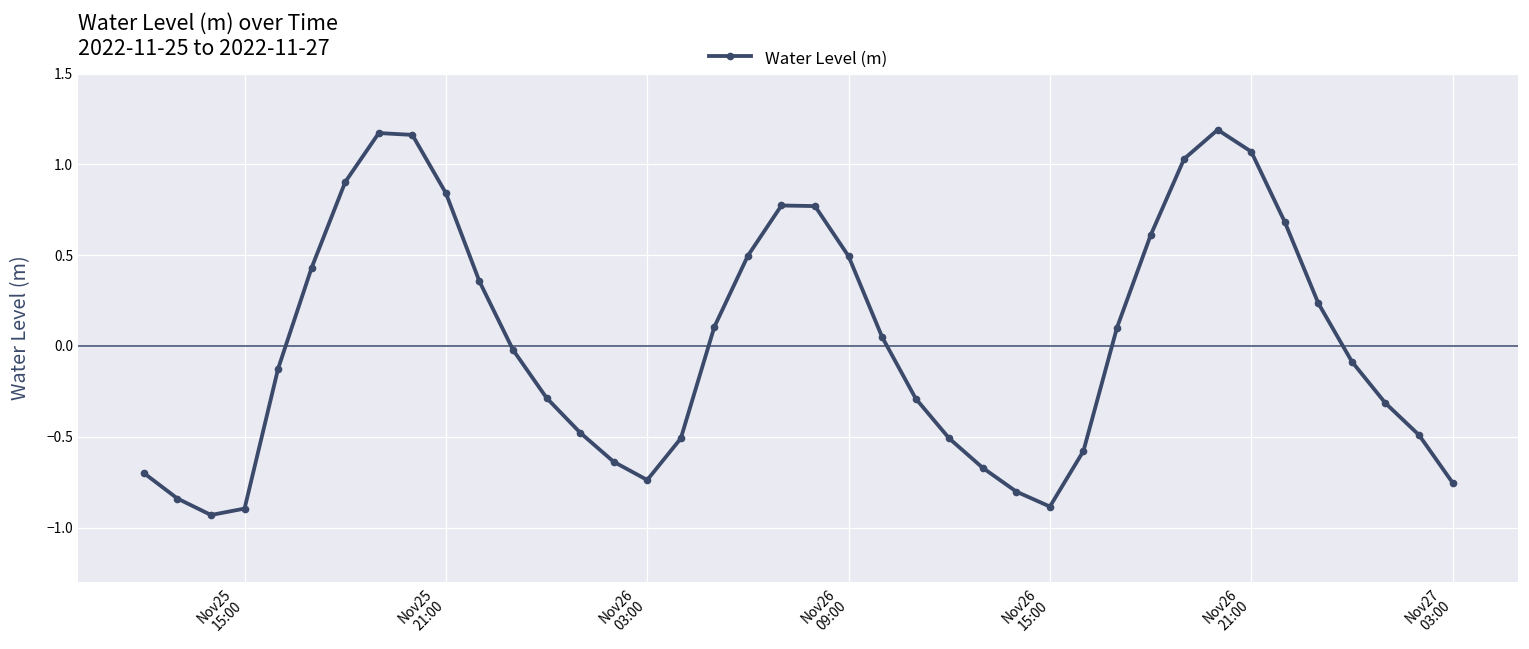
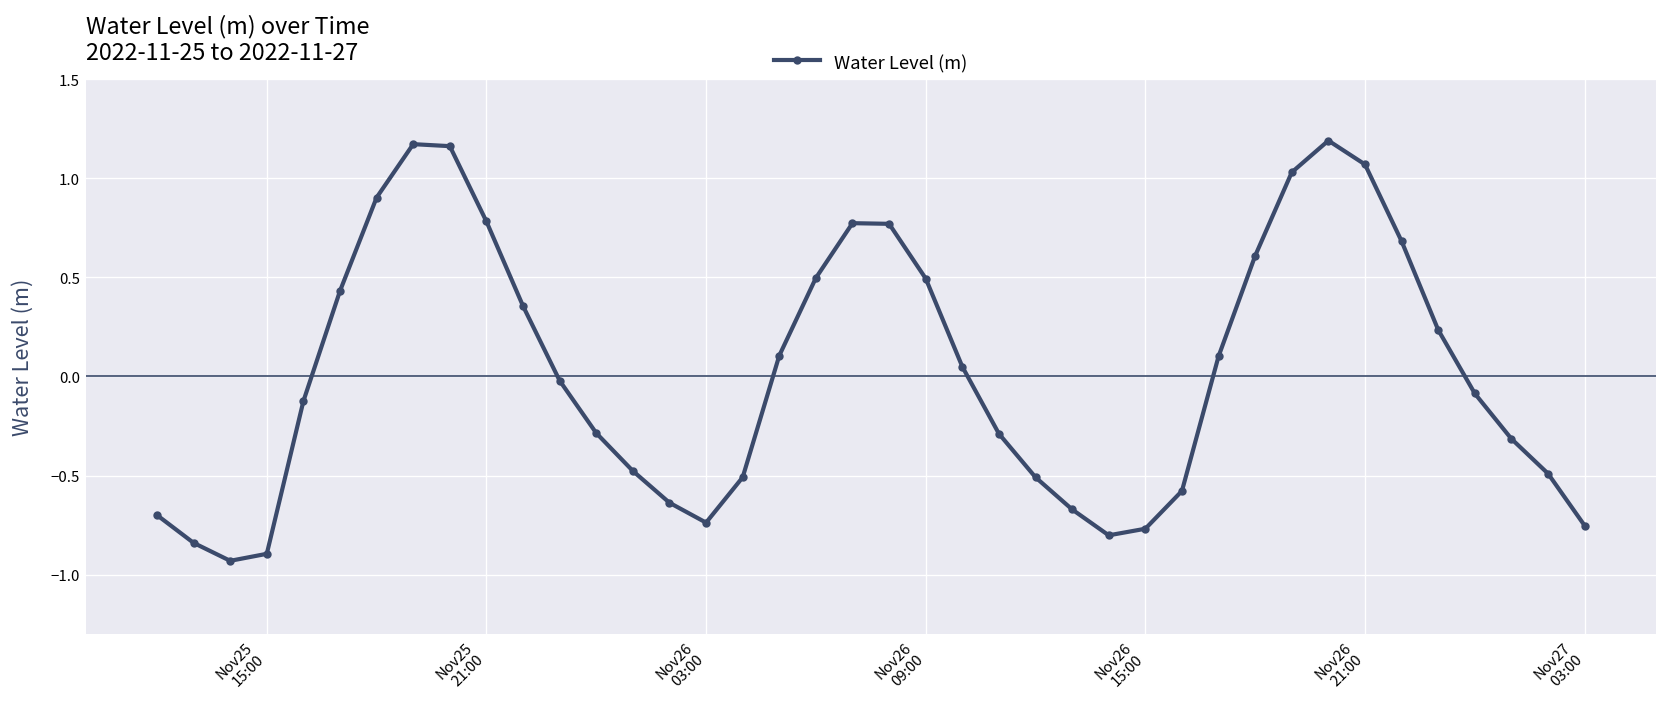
  {
    "Nov25 15:00": -0.90,
-   "Nov25 21:00": 0.84,
+   "Nov25 21:00": 0.78,
    "Nov26 03:00": -0.74,
    "Nov26 09:00": 0.49,
-   "Nov26 15:00": -0.88,
+   "Nov26 15:00": -0.77,
    "Nov26 21:00": 1.07,
    "Nov27 03:00": -0.75
  }
